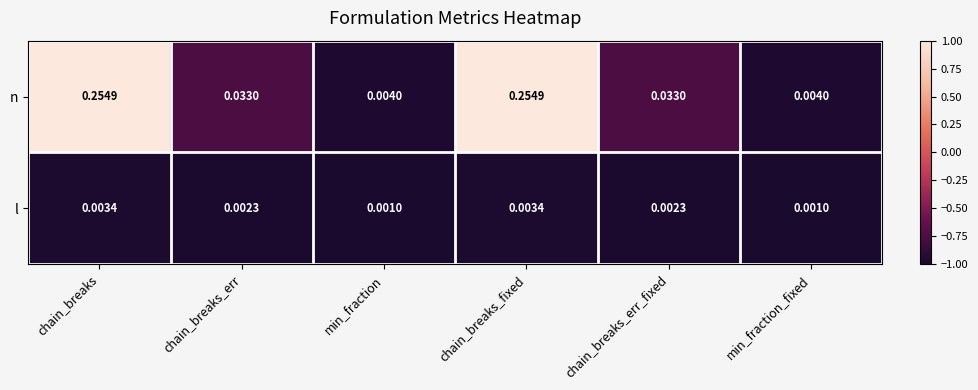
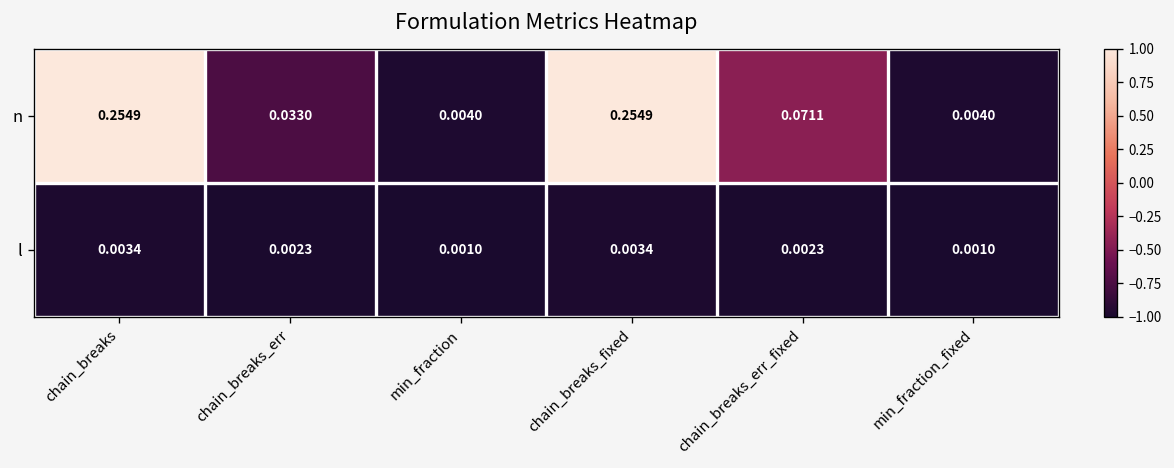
  {
    "n": {
      "chain_breaks": 0.2549,
      "chain_breaks_err": 0.0330,
      "min_fraction": 0.0040,
      "chain_breaks_fixed": 0.2549,
-     "chain_breaks_err_fixed": 0.0330,
+     "chain_breaks_err_fixed": 0.0711,
      "min_fraction_fixed": 0.0040
    },
    "l": {
      "chain_breaks": 0.0034,
      "chain_breaks_err": 0.0023,
      "min_fraction": 0.0010,
      "chain_breaks_fixed": 0.0034,
      "chain_breaks_err_fixed": 0.0023,
      "min_fraction_fixed": 0.0010
    }
  }
